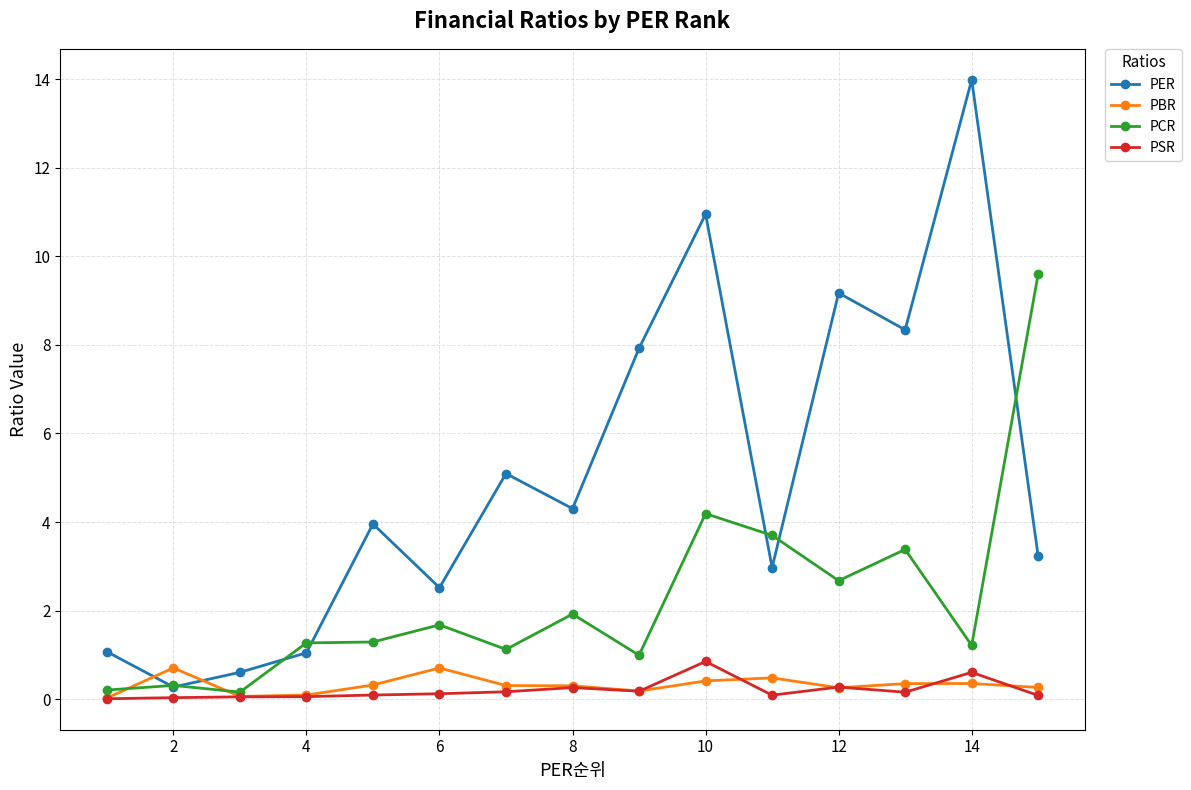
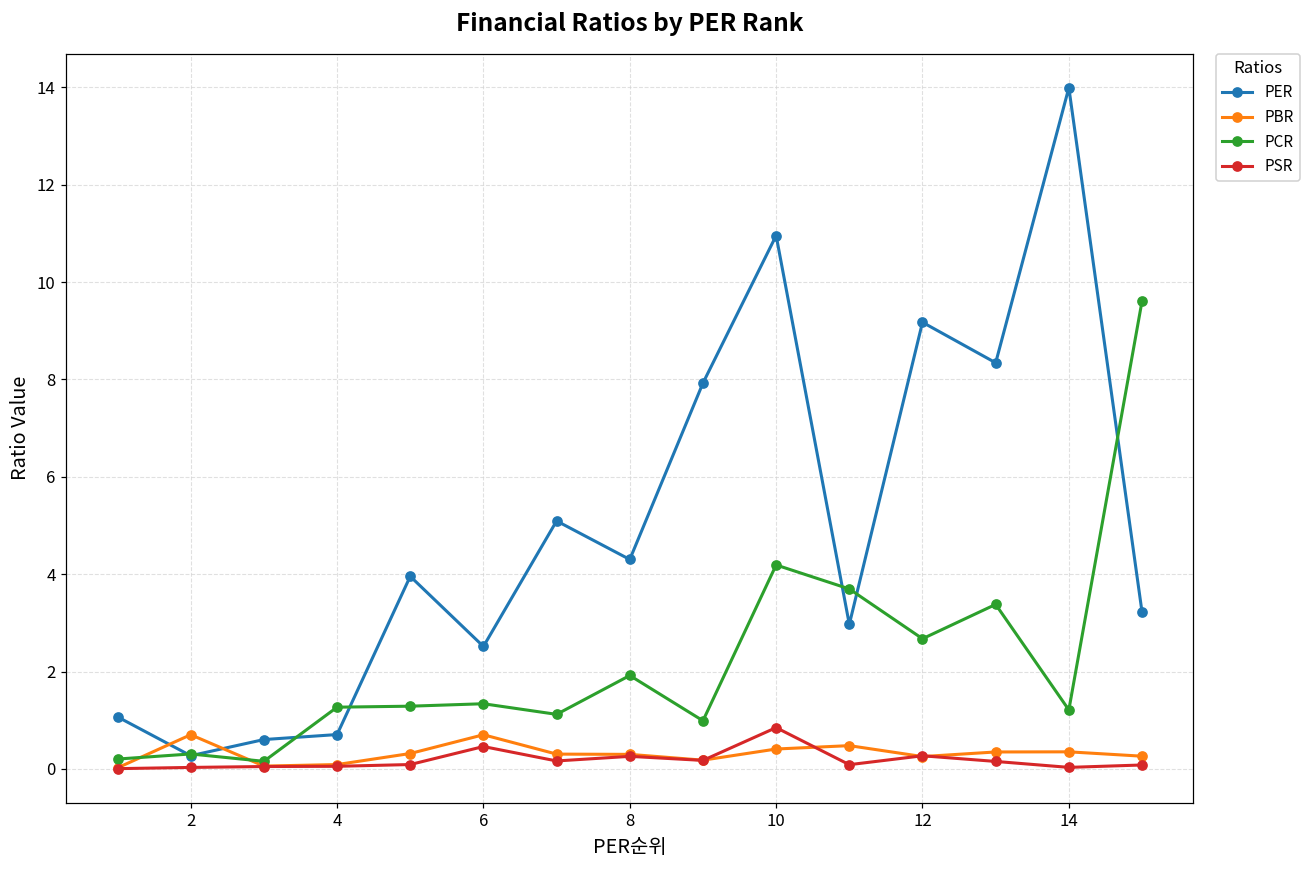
  {
    "PER": {
-     "4": 1.0,
+     "4": 0.7,
      "6": 2.5,
      "8": 4.3,
      "10": 11.0,
      "12": 9.2,
      "14": 14.0
    },
    "PBR": {
      "2": 0.7,
      "6": 0.7,
      "10": 0.4,
      "14": 0.4
    },
    "PCR": {
      "4": 1.3,
-     "6": 1.7,
+     "6": 1.3,
      "8": 1.9,
      "10": 4.2,
      "12": 2.7,
      "14": 1.2
    },
    "PSR": {
      "2": 0.0,
-     "6": 0.1,
+     "6": 0.5,
      "10": 0.8,
-     "14": 0.6
+     "14": 0.0
    }
  }
